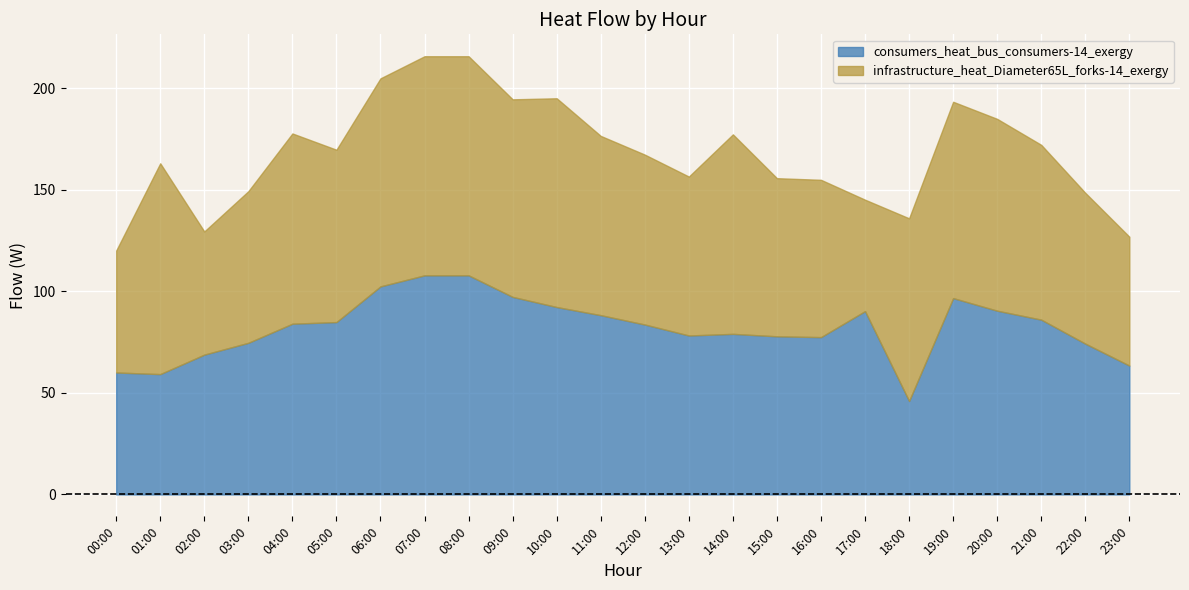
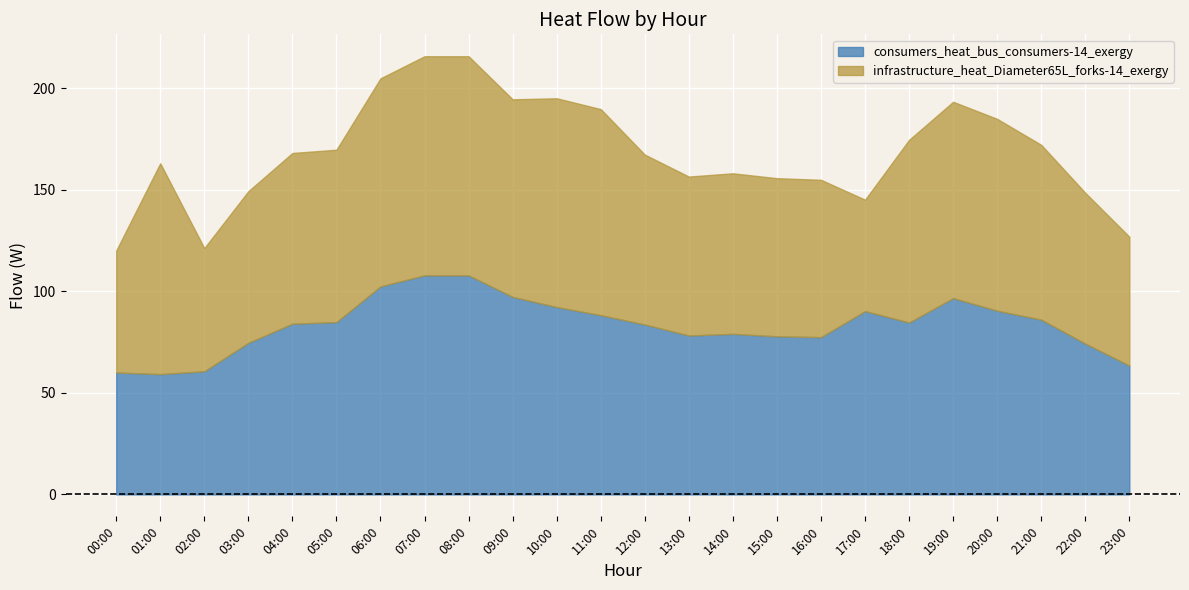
  {
    "consumers_heat_bus_consumers-14_exergy": {
      "00:00": 60,
      "01:00": 59,
-     "02:00": 69,
+     "02:00": 61,
      "03:00": 75,
      "04:00": 84,
      "05:00": 85,
      "06:00": 102,
      "07:00": 108,
      "08:00": 108,
      "09:00": 97,
      "10:00": 92,
      "11:00": 88,
      "12:00": 84,
      "13:00": 78,
      "14:00": 79,
      "15:00": 78,
      "16:00": 77,
      "17:00": 90,
-     "18:00": 46,
+     "18:00": 85,
      "19:00": 97,
      "20:00": 90,
      "21:00": 86,
      "22:00": 74,
      "23:00": 63
    },
    "infrastructure_heat_Diameter65L_forks-14_exergy": {
      "00:00": 60,
      "01:00": 104,
      "02:00": 61,
      "03:00": 75,
-     "04:00": 94,
+     "04:00": 84,
      "05:00": 85,
      "06:00": 102,
      "07:00": 108,
      "08:00": 108,
      "09:00": 97,
      "10:00": 103,
-     "11:00": 88,
+     "11:00": 101,
      "12:00": 84,
      "13:00": 78,
-     "14:00": 98,
+     "14:00": 79,
      "15:00": 78,
      "16:00": 77,
      "17:00": 55,
      "18:00": 90,
      "19:00": 97,
      "20:00": 94,
      "21:00": 86,
      "22:00": 74,
      "23:00": 63
    }
  }
